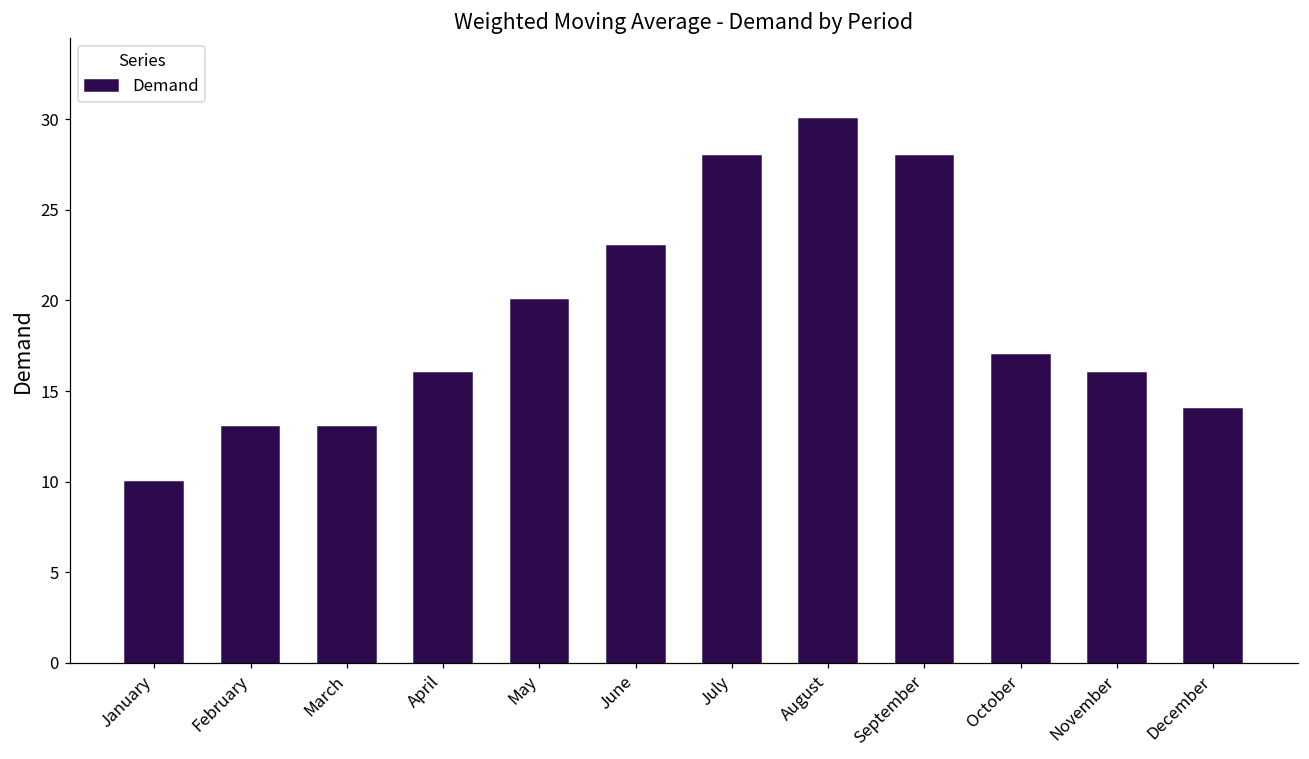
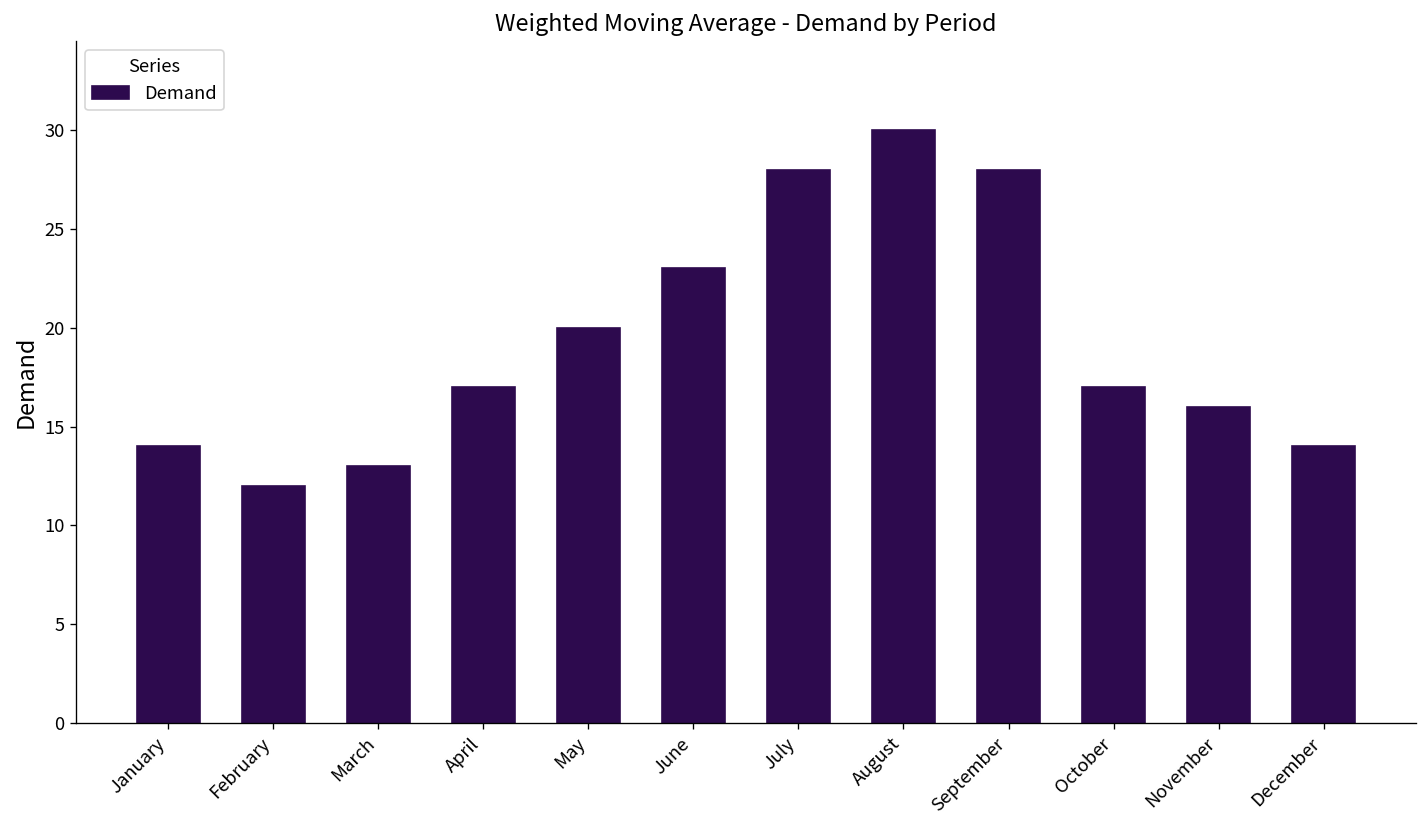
  {
-   "January": 10,
-   "February": 13,
+   "January": 14,
+   "February": 12,
    "March": 13,
-   "April": 16,
+   "April": 17,
    "May": 20,
    "June": 23,
    "July": 28,
    "August": 30,
    "September": 28,
    "October": 17,
    "November": 16,
    "December": 14
  }
